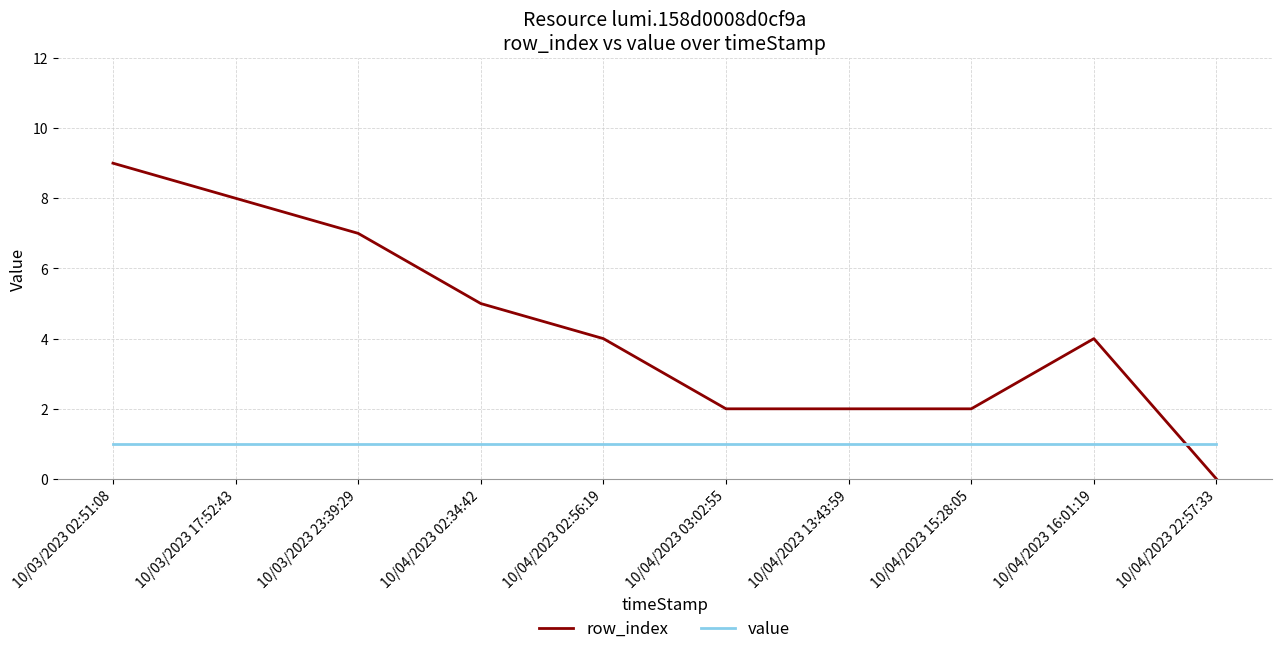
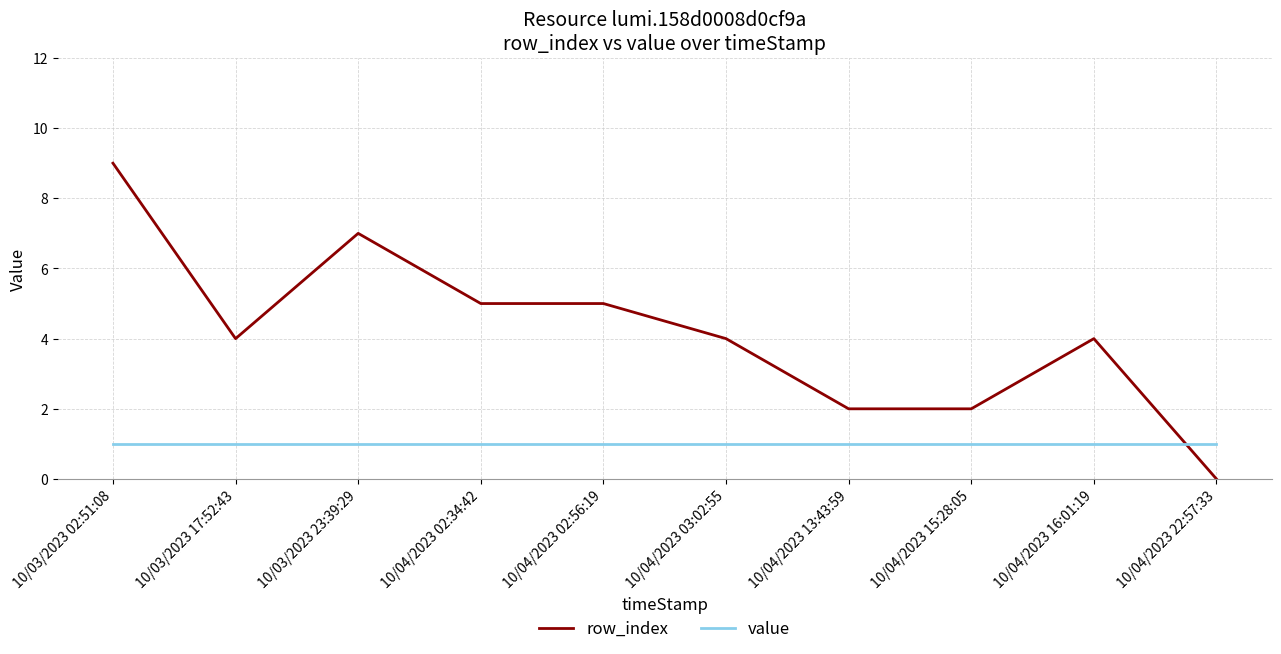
  {
    "row_index": {
      "10/03/2023 02:51:08": 9,
-     "10/03/2023 17:52:43": 8,
+     "10/03/2023 17:52:43": 4,
      "10/03/2023 23:39:29": 7,
      "10/04/2023 02:34:42": 5,
-     "10/04/2023 02:56:19": 4,
-     "10/04/2023 03:02:55": 2,
+     "10/04/2023 02:56:19": 5,
+     "10/04/2023 03:02:55": 4,
      "10/04/2023 13:43:59": 2,
      "10/04/2023 15:28:05": 2,
      "10/04/2023 16:01:19": 4,
      "10/04/2023 22:57:33": 0
    },
    "value": {
      "10/03/2023 02:51:08": 1,
      "10/03/2023 17:52:43": 1,
      "10/03/2023 23:39:29": 1,
      "10/04/2023 02:34:42": 1,
      "10/04/2023 02:56:19": 1,
      "10/04/2023 03:02:55": 1,
      "10/04/2023 13:43:59": 1,
      "10/04/2023 15:28:05": 1,
      "10/04/2023 16:01:19": 1,
      "10/04/2023 22:57:33": 1
    }
  }
